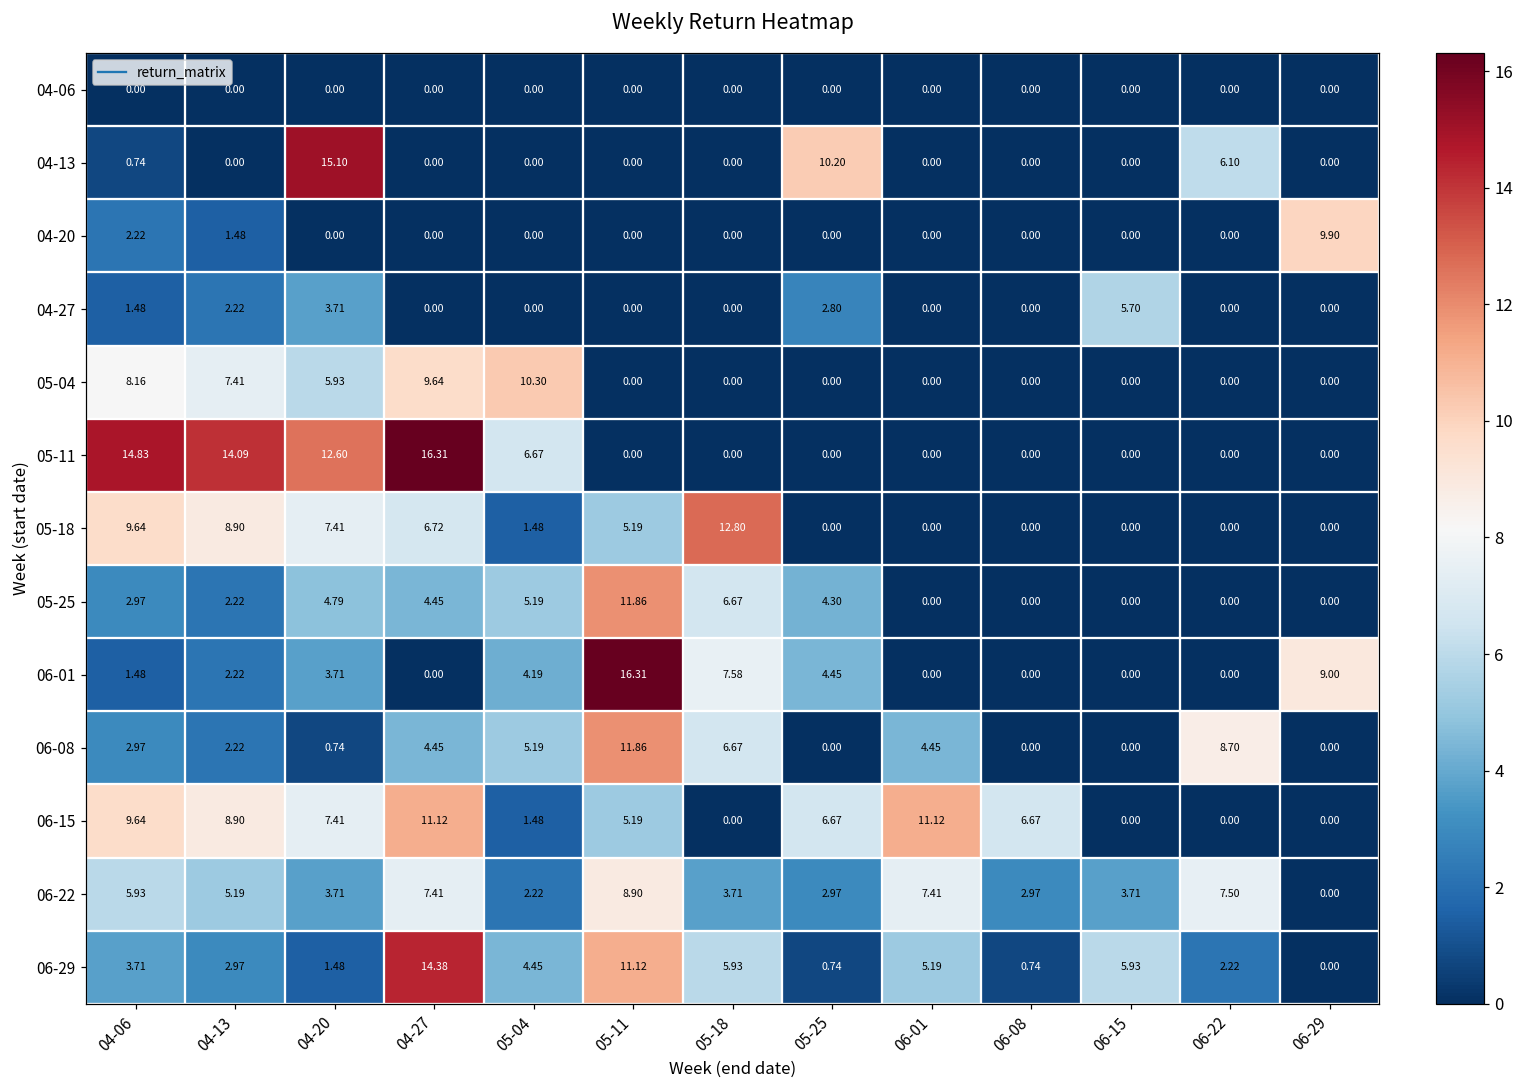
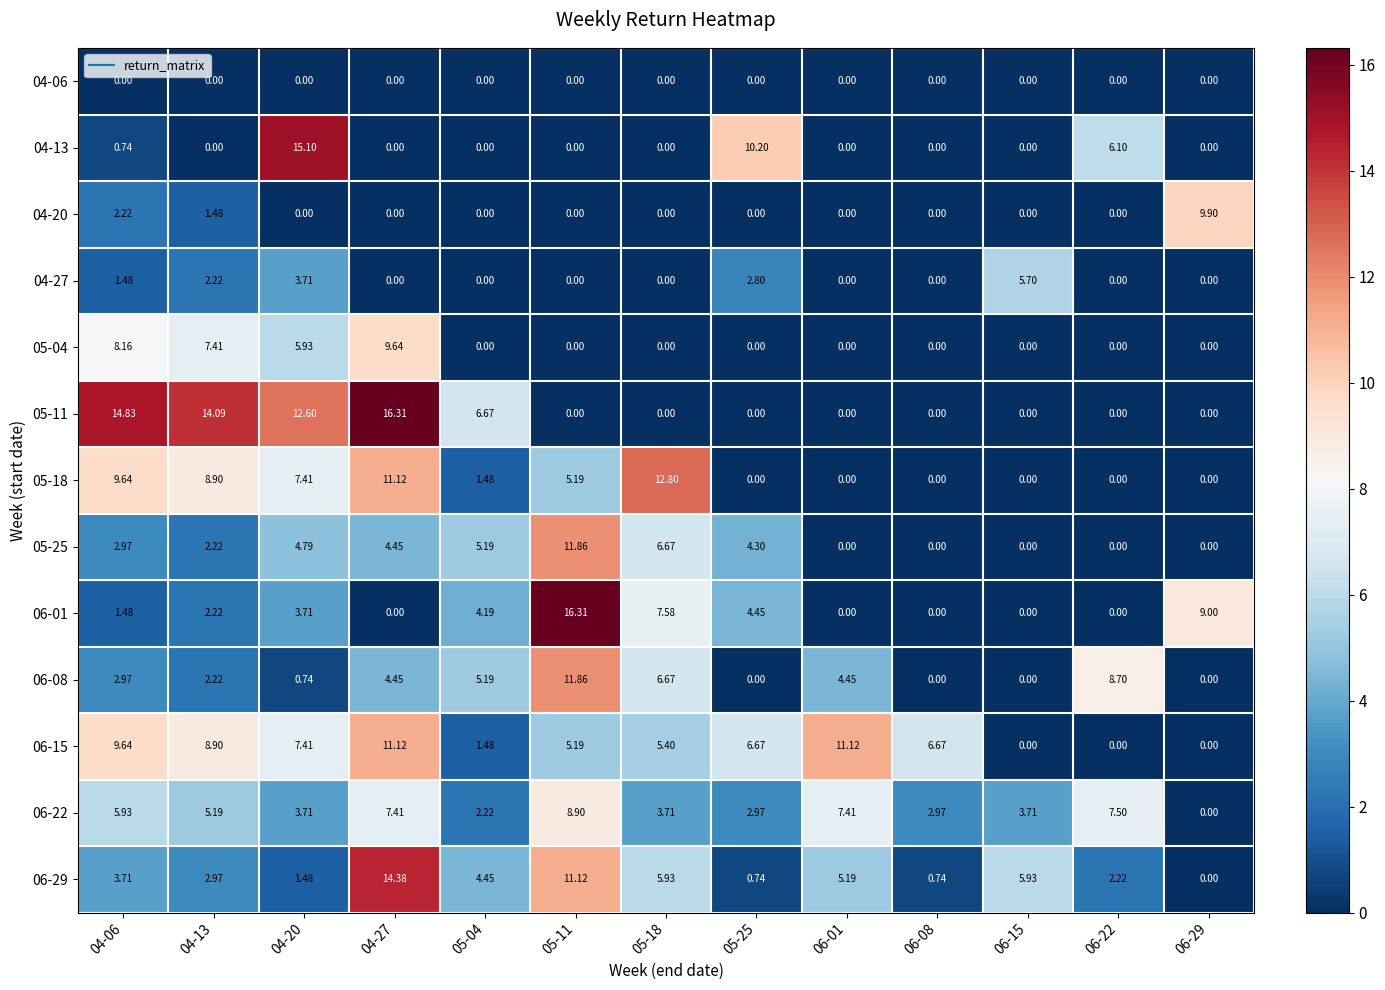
  {
    "04-06": {
      "04-20": 0.00,
      "04-27": 0.00,
      "05-04": 0.00,
      "05-11": 0.00,
      "05-18": 0.00,
      "05-25": 0.00,
      "06-01": 0.00,
      "06-08": 0.00,
      "06-15": 0.00,
      "06-22": 0.00,
      "06-29": 0.00
    },
    "04-13": {
      "04-06": 0.74,
      "04-13": 0.00,
      "04-20": 15.10,
      "04-27": 0.00,
      "05-04": 0.00,
      "05-11": 0.00,
      "05-18": 0.00,
      "05-25": 10.20,
      "06-01": 0.00,
      "06-08": 0.00,
      "06-15": 0.00,
      "06-22": 6.10,
      "06-29": 0.00
    },
    "04-20": {
      "04-06": 2.22,
      "04-13": 1.48,
      "04-20": 0.00,
      "04-27": 0.00,
      "05-04": 0.00,
      "05-11": 0.00,
      "05-18": 0.00,
      "05-25": 0.00,
      "06-01": 0.00,
      "06-08": 0.00,
      "06-15": 0.00,
      "06-22": 0.00,
      "06-29": 9.90
    },
    "04-27": {
      "04-06": 1.48,
      "04-13": 2.22,
      "04-20": 3.71,
      "04-27": 0.00,
      "05-04": 0.00,
      "05-11": 0.00,
      "05-18": 0.00,
      "05-25": 2.80,
      "06-01": 0.00,
      "06-08": 0.00,
      "06-15": 5.70,
      "06-22": 0.00,
      "06-29": 0.00
    },
    "05-04": {
      "04-06": 8.16,
      "04-13": 7.41,
      "04-20": 5.93,
      "04-27": 9.64,
-     "05-04": 10.30,
+     "05-04": 0.00,
      "05-11": 0.00,
      "05-18": 0.00,
      "05-25": 0.00,
      "06-01": 0.00,
      "06-08": 0.00,
      "06-15": 0.00,
      "06-22": 0.00,
      "06-29": 0.00
    },
    "05-11": {
      "04-06": 14.83,
      "04-13": 14.09,
      "04-20": 12.60,
      "04-27": 16.31,
      "05-04": 6.67,
      "05-11": 0.00,
      "05-18": 0.00,
      "05-25": 0.00,
      "06-01": 0.00,
      "06-08": 0.00,
      "06-15": 0.00,
      "06-22": 0.00,
      "06-29": 0.00
    },
    "05-18": {
      "04-06": 9.64,
      "04-13": 8.90,
      "04-20": 7.41,
-     "04-27": 6.72,
+     "04-27": 11.12,
      "05-04": 1.48,
      "05-11": 5.19,
      "05-18": 12.80,
      "05-25": 0.00,
      "06-01": 0.00,
      "06-08": 0.00,
      "06-15": 0.00,
      "06-22": 0.00,
      "06-29": 0.00
    },
    "05-25": {
      "04-06": 2.97,
      "04-13": 2.22,
      "04-20": 4.79,
      "04-27": 4.45,
      "05-04": 5.19,
      "05-11": 11.86,
      "05-18": 6.67,
      "05-25": 4.30,
      "06-01": 0.00,
      "06-08": 0.00,
      "06-15": 0.00,
      "06-22": 0.00,
      "06-29": 0.00
    },
    "06-01": {
      "04-06": 1.48,
      "04-13": 2.22,
      "04-20": 3.71,
      "04-27": 0.00,
      "05-04": 4.19,
      "05-11": 16.31,
      "05-18": 7.58,
      "05-25": 4.45,
      "06-01": 0.00,
      "06-08": 0.00,
      "06-15": 0.00,
      "06-22": 0.00,
      "06-29": 9.00
    },
    "06-08": {
      "04-06": 2.97,
      "04-13": 2.22,
      "04-20": 0.74,
      "04-27": 4.45,
      "05-04": 5.19,
      "05-11": 11.86,
      "05-18": 6.67,
      "05-25": 0.00,
      "06-01": 4.45,
      "06-08": 0.00,
      "06-15": 0.00,
      "06-22": 8.70,
      "06-29": 0.00
    },
    "06-15": {
      "04-06": 9.64,
      "04-13": 8.90,
      "04-20": 7.41,
      "04-27": 11.12,
      "05-04": 1.48,
      "05-11": 5.19,
-     "05-18": 0.00,
+     "05-18": 5.40,
      "05-25": 6.67,
      "06-01": 11.12,
      "06-08": 6.67,
      "06-15": 0.00,
      "06-22": 0.00,
      "06-29": 0.00
    },
    "06-22": {
      "04-06": 5.93,
      "04-13": 5.19,
      "04-20": 3.71,
      "04-27": 7.41,
      "05-04": 2.22,
      "05-11": 8.90,
      "05-18": 3.71,
      "05-25": 2.97,
      "06-01": 7.41,
      "06-08": 2.97,
      "06-15": 3.71,
      "06-22": 7.50,
      "06-29": 0.00
    },
    "06-29": {
      "04-06": 3.71,
      "04-13": 2.97,
      "04-20": 1.48,
      "04-27": 14.38,
      "05-04": 4.45,
      "05-11": 11.12,
      "05-18": 5.93,
      "05-25": 0.74,
      "06-01": 5.19,
      "06-08": 0.74,
      "06-15": 5.93,
      "06-22": 2.22,
      "06-29": 0.00
    }
  }
